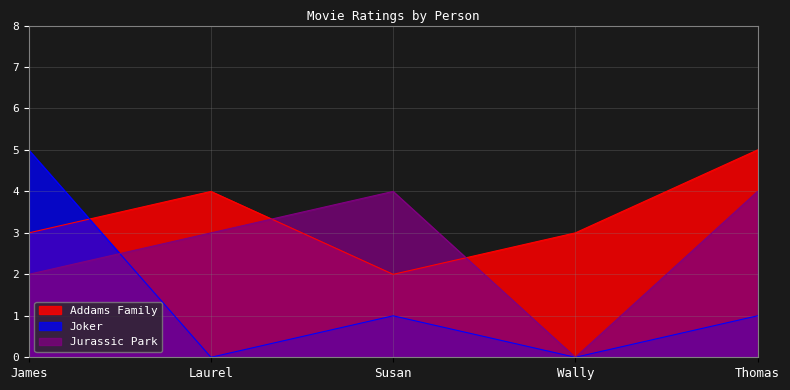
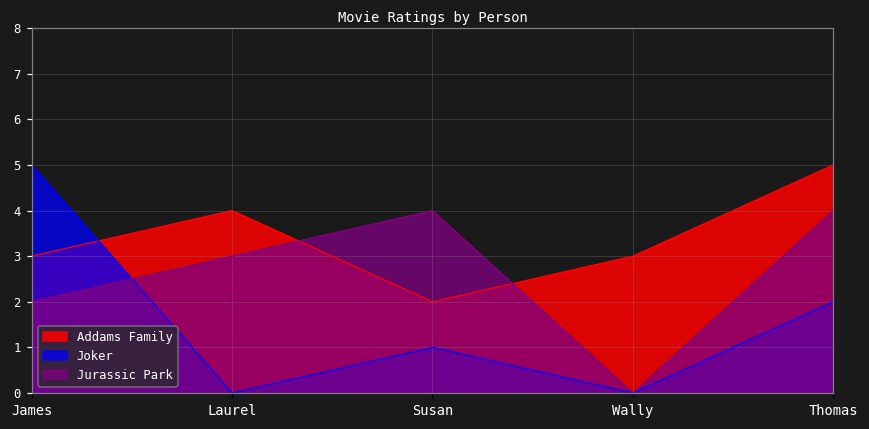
  {
    "Addams Family": {
      "James": 3,
      "Laurel": 4,
      "Susan": 2,
      "Wally": 3,
      "Thomas": 5
    },
    "Joker": {
      "James": 5,
      "Laurel": 0,
      "Susan": 1,
-     "Thomas": 1
+     "Thomas": 2
    },
    "Jurassic Park": {
      "James": 2,
      "Laurel": 3,
      "Susan": 4,
      "Thomas": 4
    }
  }
